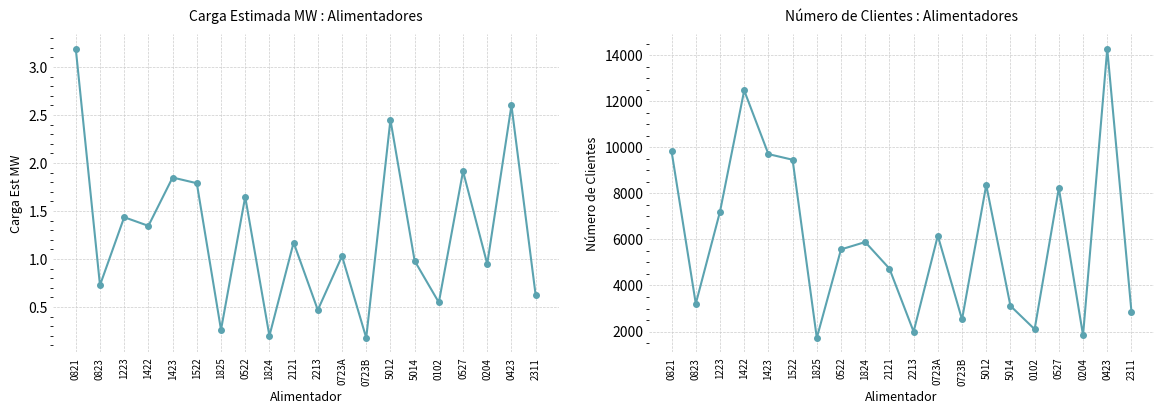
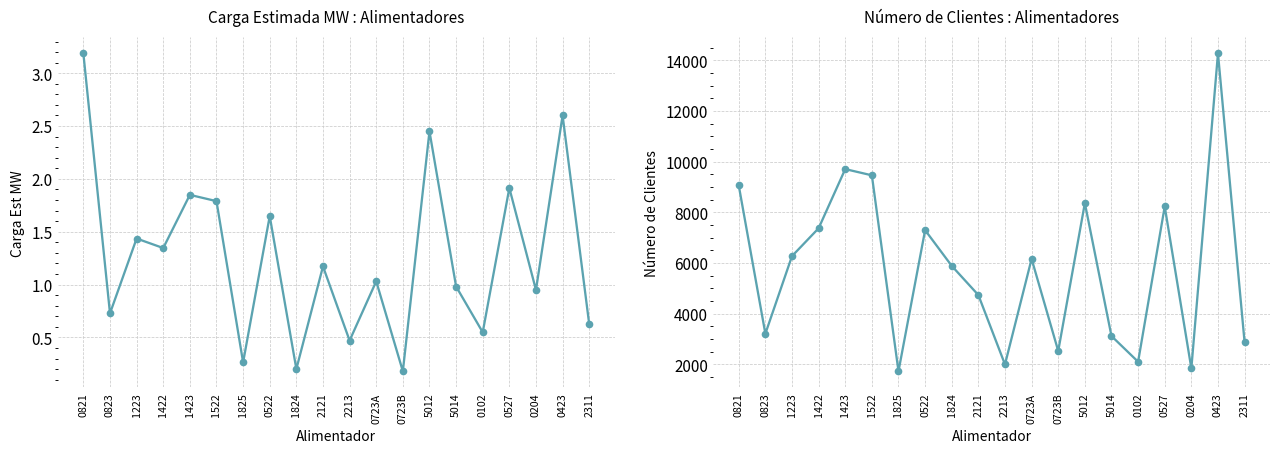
  {
    "Carga Estimada MW : Alimentadores": {
      "0821": 3.2,
      "0823": 0.7,
      "1223": 1.4,
      "1422": 1.3,
      "1423": 1.8,
      "1522": 1.8,
      "1825": 0.3,
      "0522": 1.6,
      "1824": 0.2,
      "2121": 1.2,
      "2213": 0.5,
      "0723A": 1.0,
      "0723B": 0.2,
      "5012": 2.4,
      "5014": 1.0,
      "0102": 0.5,
      "0527": 1.9,
      "0204": 0.9,
      "0423": 2.6,
      "2311": 0.6
    },
    "Número de Clientes : Alimentadores": {
-     "0821": 9800,
+     "0821": 9100,
      "0823": 3200,
-     "1223": 7200,
-     "1422": 12500,
+     "1223": 6300,
+     "1422": 7400,
      "1423": 9700,
      "1522": 9500,
      "1825": 1700,
-     "0522": 5600,
+     "0522": 7300,
      "1824": 5900,
      "2121": 4700,
      "2213": 2000,
      "0723A": 6200,
      "0723B": 2500,
      "5012": 8400,
      "5014": 3100,
      "0102": 2100,
      "0527": 8200,
      "0204": 1800,
      "0423": 14300,
      "2311": 2900
    }
  }
